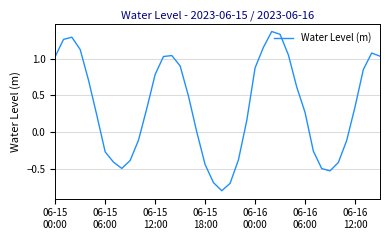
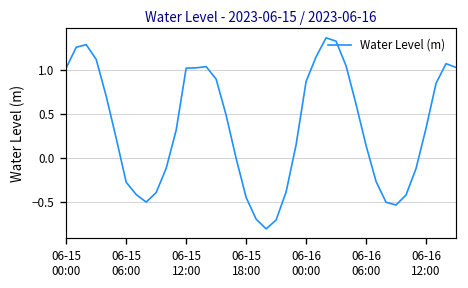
  {
    "06-15 00:00": 1.0,
    "06-15 06:00": -0.3,
-   "06-15 12:00": 0.8,
+   "06-15 12:00": 1.0,
    "06-15 18:00": -0.4,
    "06-16 00:00": 0.9,
-   "06-16 06:00": 0.3,
+   "06-16 06:00": 0.1,
    "06-16 12:00": 0.3
  }
